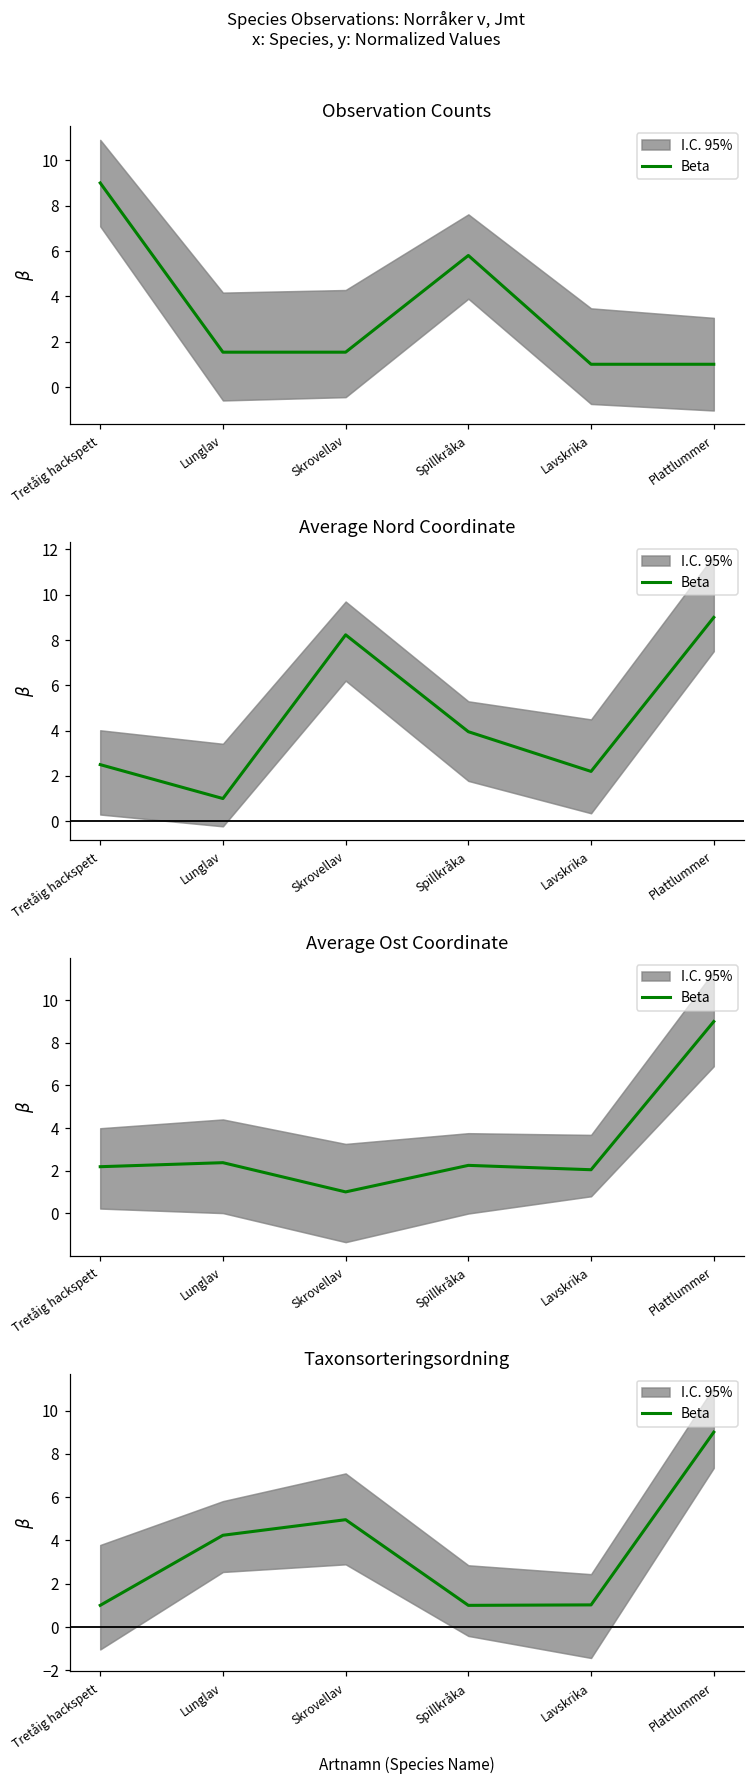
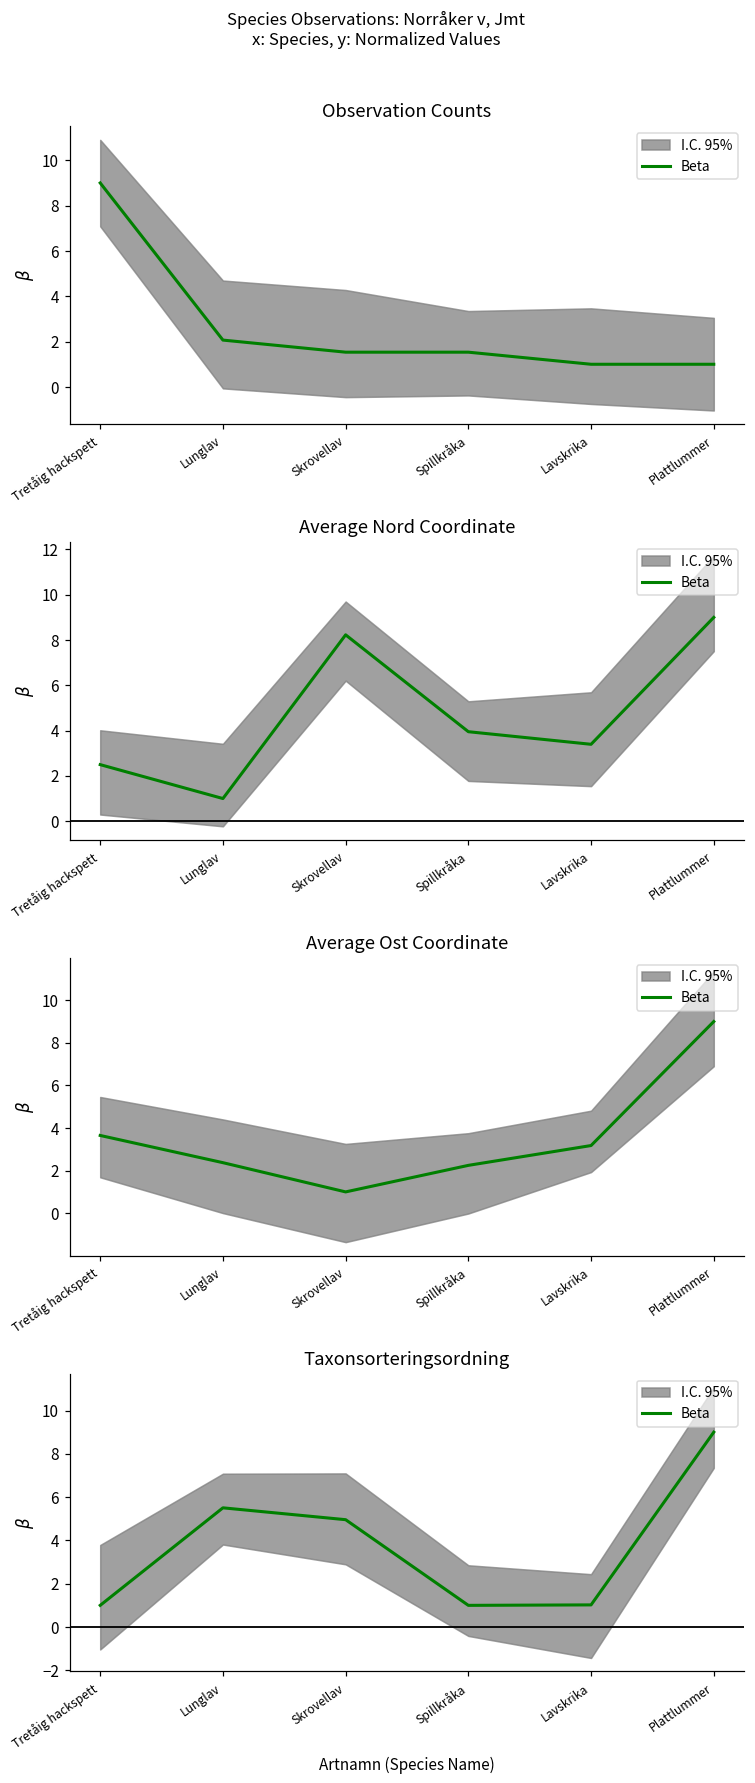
  {
    "Observation Counts": {
      "Beta": {
        "Tretåig hackspett": 9.0,
-       "Lunglav": 1.5,
+       "Lunglav": 2.1,
        "Skrovellav": 1.5,
-       "Spillkråka": 5.8,
+       "Spillkråka": 1.5,
        "Lavskrika": 1.0,
        "Plattlummer": 1.0
      }
    },
    "Average Nord Coordinate": {
      "Beta": {
        "Tretåig hackspett": 2.5,
        "Lunglav": 1.0,
        "Skrovellav": 8.2,
        "Spillkråka": 4.0,
-       "Lavskrika": 2.2,
+       "Lavskrika": 3.4,
        "Plattlummer": 9.0
      }
    },
    "Average Ost Coordinate": {
      "Beta": {
-       "Tretåig hackspett": 2.2,
+       "Tretåig hackspett": 3.7,
        "Lunglav": 2.4,
        "Skrovellav": 1.0,
        "Spillkråka": 2.2,
-       "Lavskrika": 2.0,
+       "Lavskrika": 3.2,
        "Plattlummer": 9.0
      }
    },
    "Taxonsorteringsordning": {
      "Beta": {
        "Tretåig hackspett": 1.0,
-       "Lunglav": 4.2,
+       "Lunglav": 5.5,
        "Skrovellav": 5.0,
        "Spillkråka": 1.0,
        "Lavskrika": 1.0,
        "Plattlummer": 9.0
      }
    }
  }
